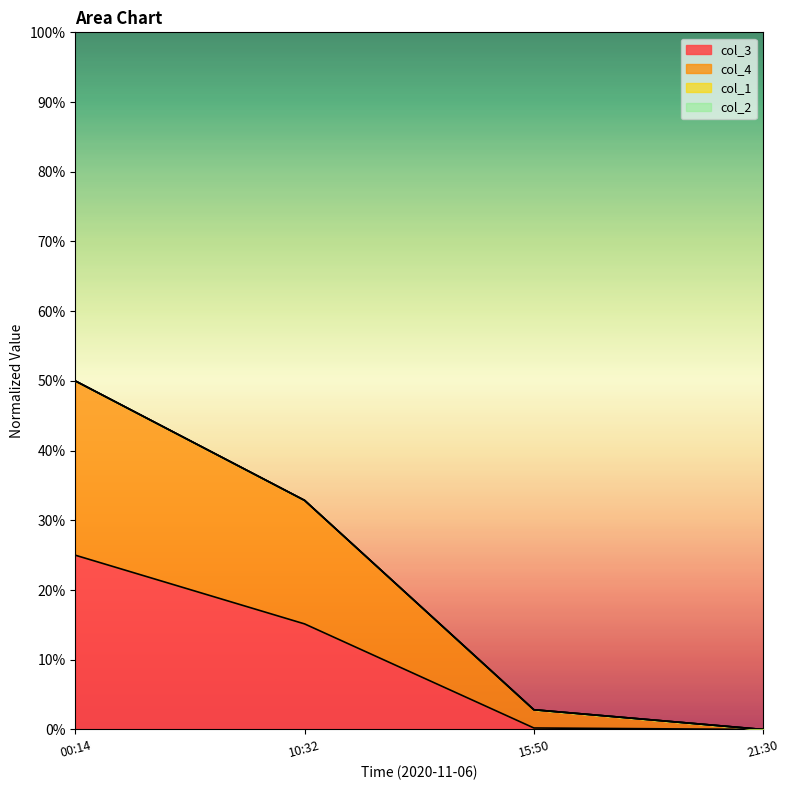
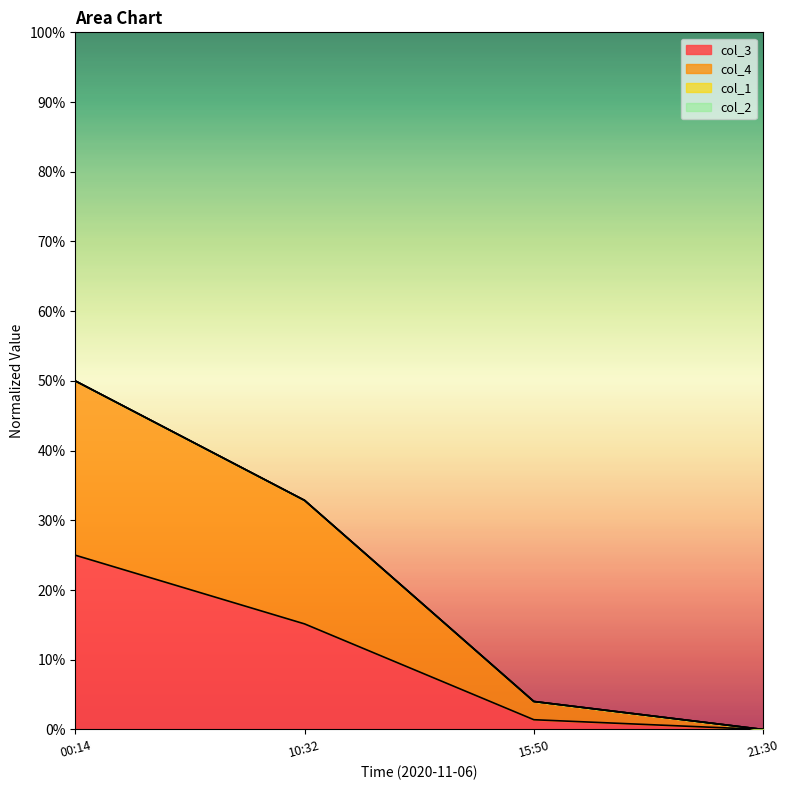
  {
    "col_3": {
      "00:14": "25%",
      "10:32": "15%",
-     "15:50": "0%"
+     "15:50": "1%"
    }
  }
